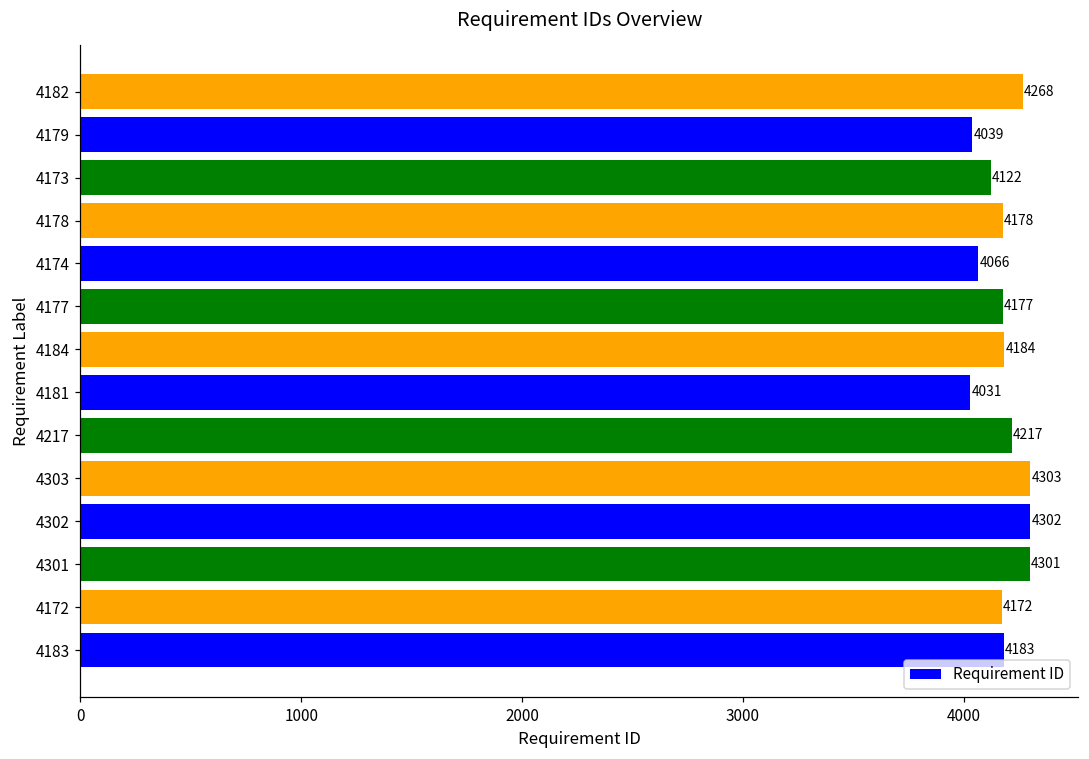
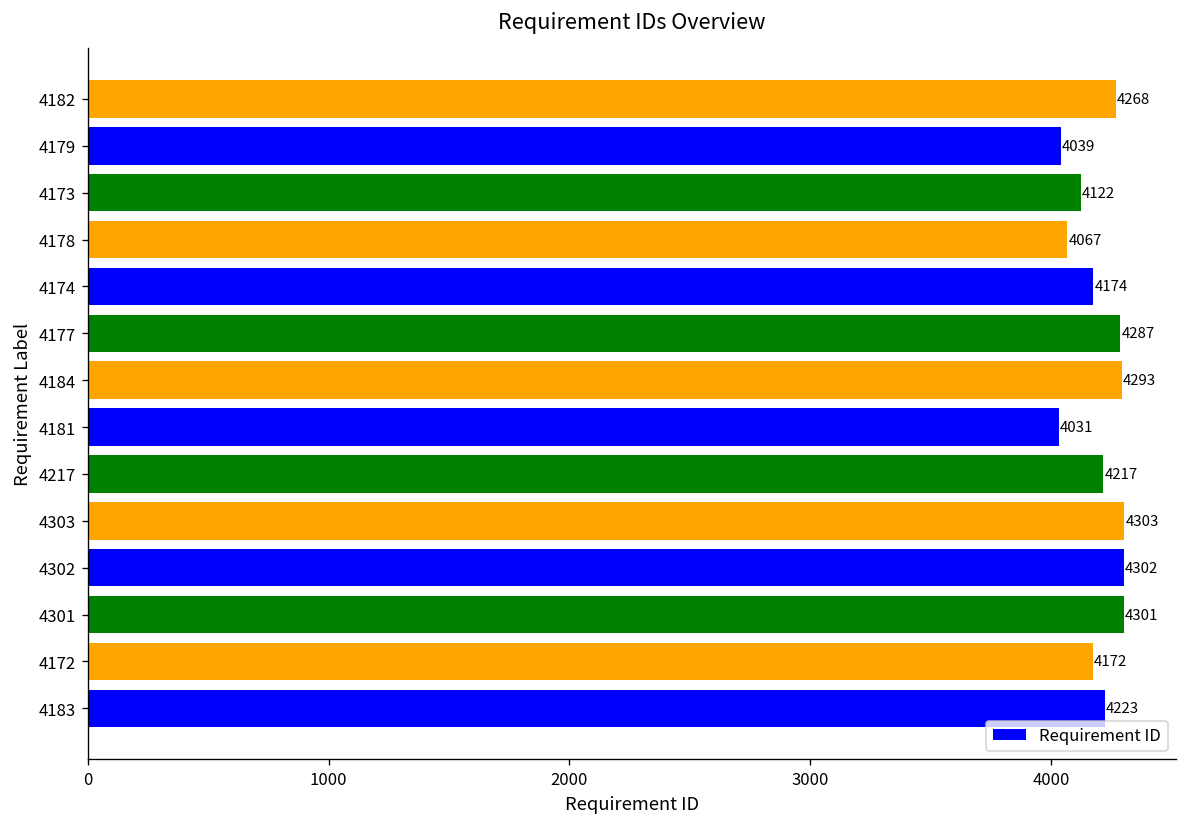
  {
    "4182": 4268,
    "4179": 4039,
    "4173": 4122,
-   "4178": 4178,
-   "4174": 4066,
-   "4177": 4177,
-   "4184": 4184,
+   "4178": 4067,
+   "4174": 4174,
+   "4177": 4287,
+   "4184": 4293,
    "4181": 4031,
    "4217": 4217,
    "4303": 4303,
    "4302": 4302,
    "4301": 4301,
    "4172": 4172,
-   "4183": 4183
+   "4183": 4223
  }
